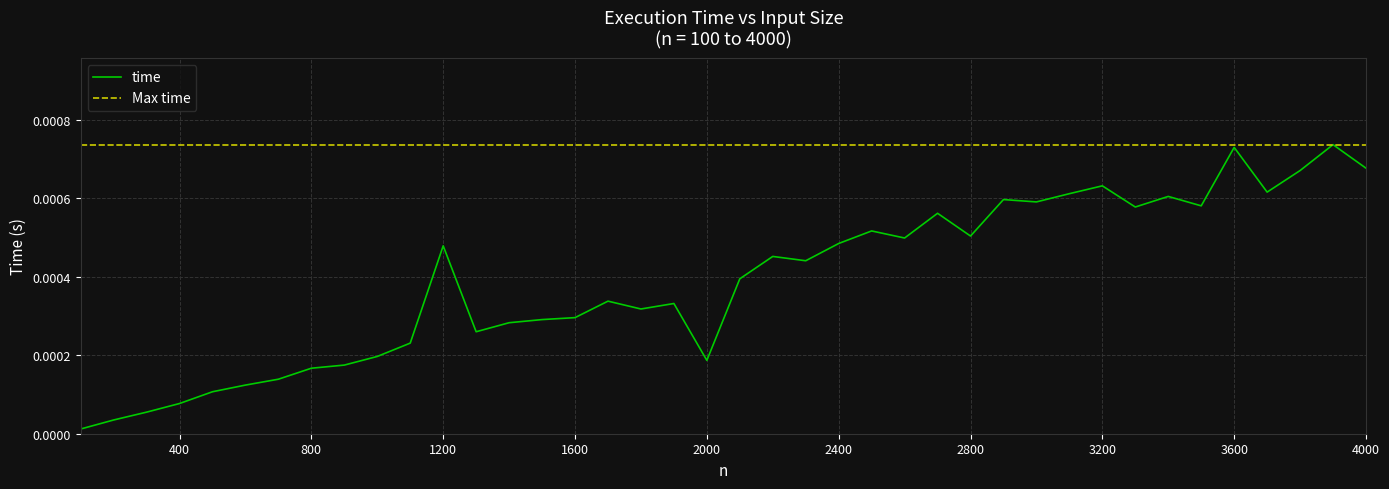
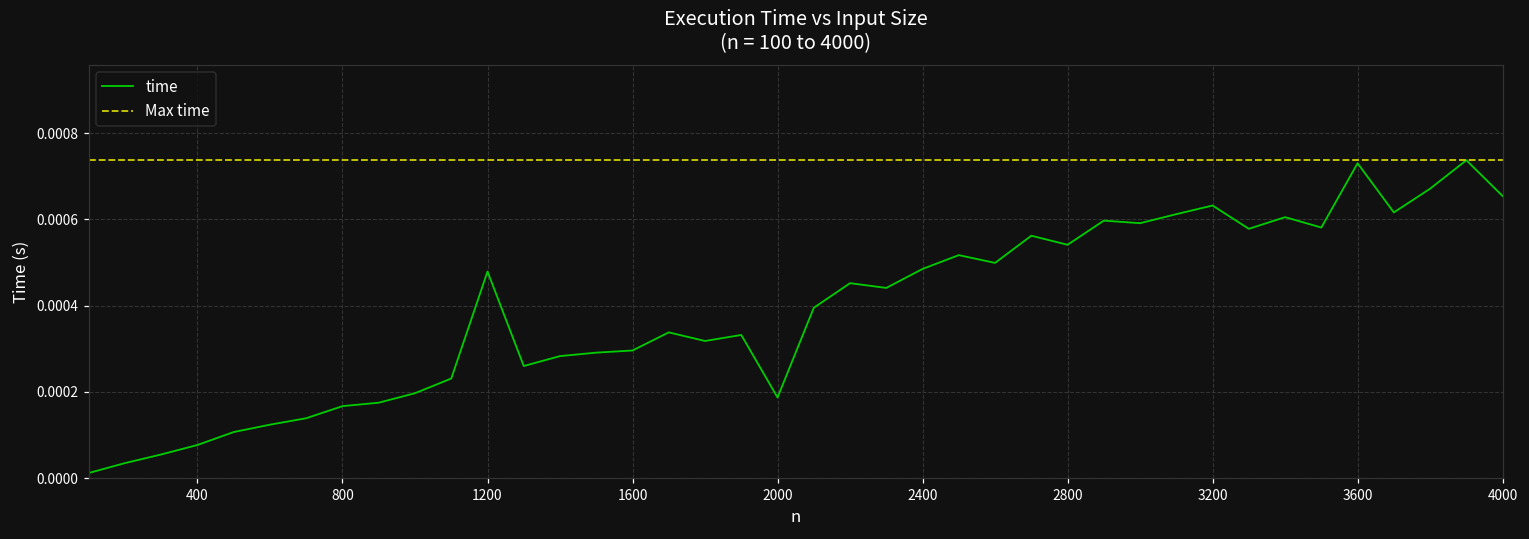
  {
    "400": 0.00008,
    "800": 0.00017,
    "1200": 0.00048,
    "1600": 0.00030,
    "2000": 0.00019,
    "2400": 0.00049,
-   "2800": 0.00050,
+   "2800": 0.00054,
    "3200": 0.00063,
    "3600": 0.00073,
-   "4000": 0.00068
+   "4000": 0.00065
  }
